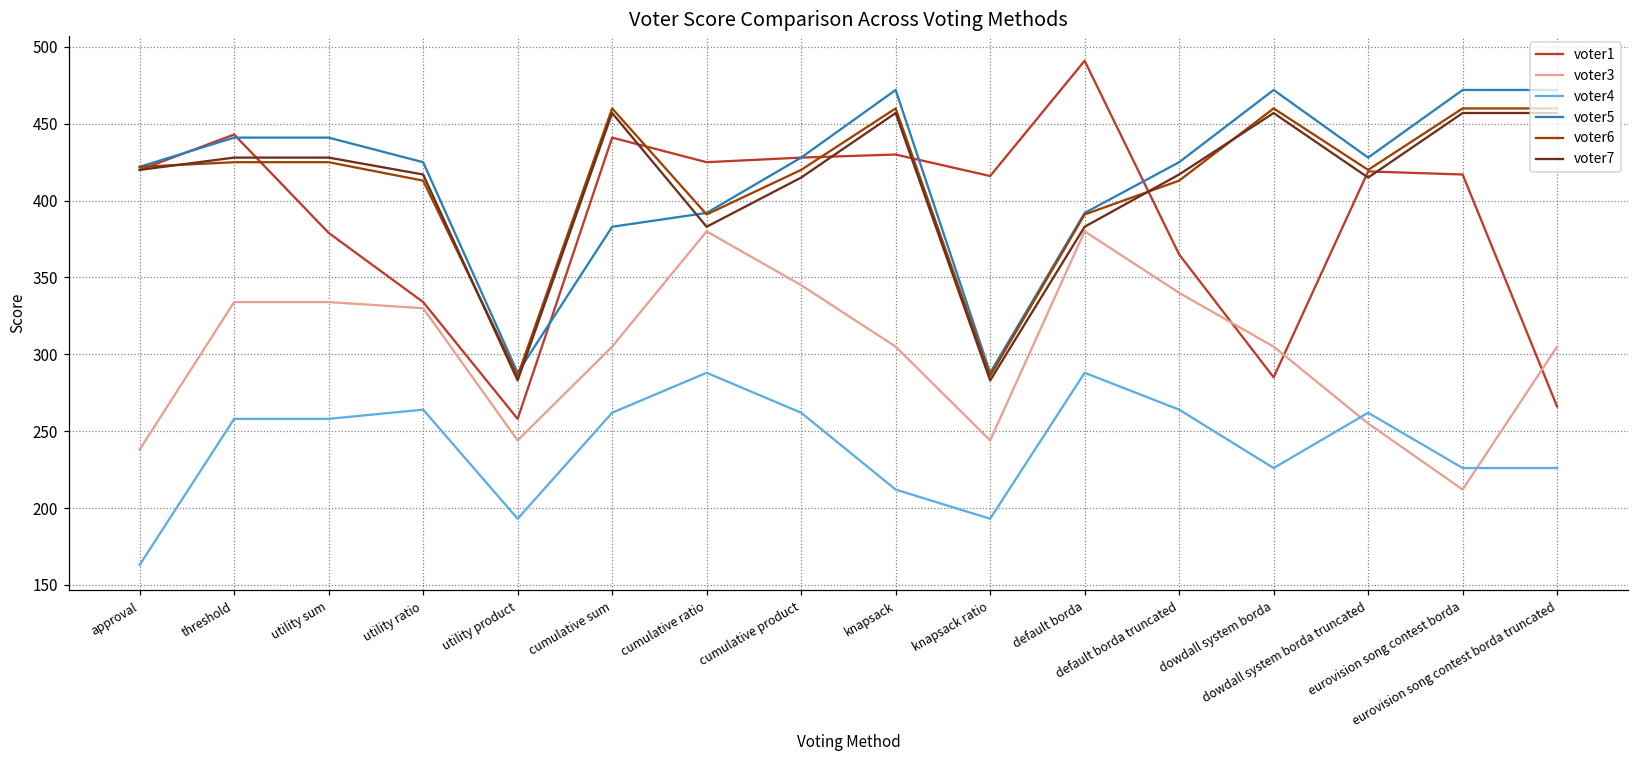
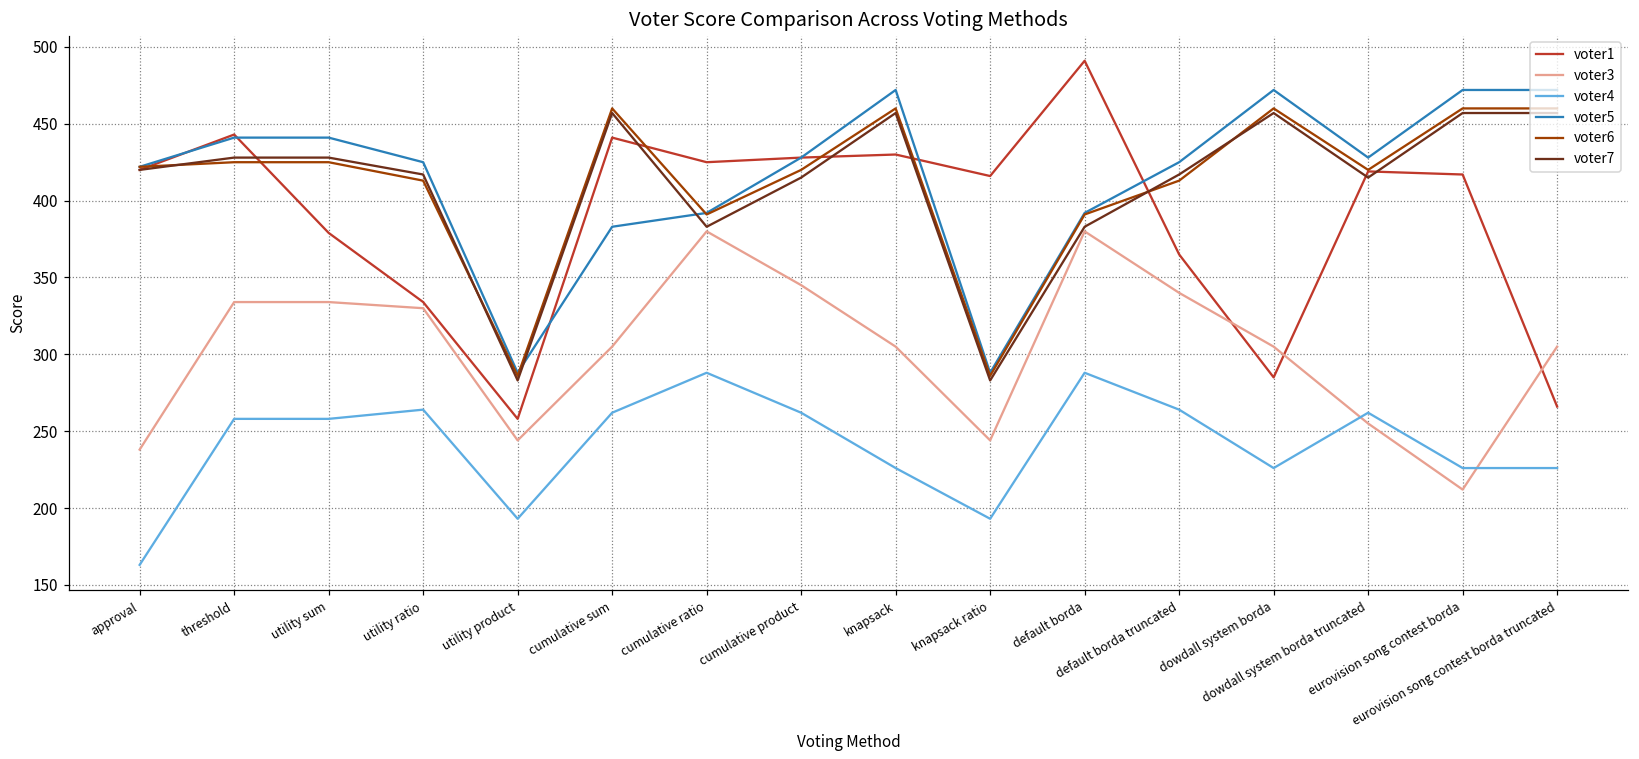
  {
    "voter3": {
      "approval": 238,
      "threshold": 334,
      "utility sum": 334,
      "utility ratio": 330,
      "utility product": 244,
      "cumulative sum": 305,
      "cumulative ratio": 380,
      "cumulative product": 345,
      "knapsack": 305,
      "knapsack ratio": 244,
      "default borda": 380,
      "default borda truncated": 340,
      "dowdall system borda": 305,
      "dowdall system borda truncated": 255,
      "eurovision song contest borda": 212,
      "eurovision song contest borda truncated": 305
    },
    "voter4": {
      "approval": 163,
      "threshold": 258,
      "utility sum": 258,
      "utility ratio": 264,
      "utility product": 193,
      "cumulative sum": 262,
      "cumulative ratio": 288,
      "cumulative product": 262,
-     "knapsack": 212,
+     "knapsack": 226,
      "knapsack ratio": 193,
      "default borda": 288,
      "default borda truncated": 264,
      "dowdall system borda": 226,
      "dowdall system borda truncated": 262,
      "eurovision song contest borda": 226,
      "eurovision song contest borda truncated": 226
    },
    "voter5": {
      "threshold": 441,
      "utility sum": 441,
      "utility ratio": 425,
      "utility product": 288,
      "cumulative sum": 383,
      "knapsack": 472,
      "knapsack ratio": 288,
      "default borda truncated": 425,
      "dowdall system borda": 472,
      "dowdall system borda truncated": 428,
      "eurovision song contest borda": 472
    }
  }
